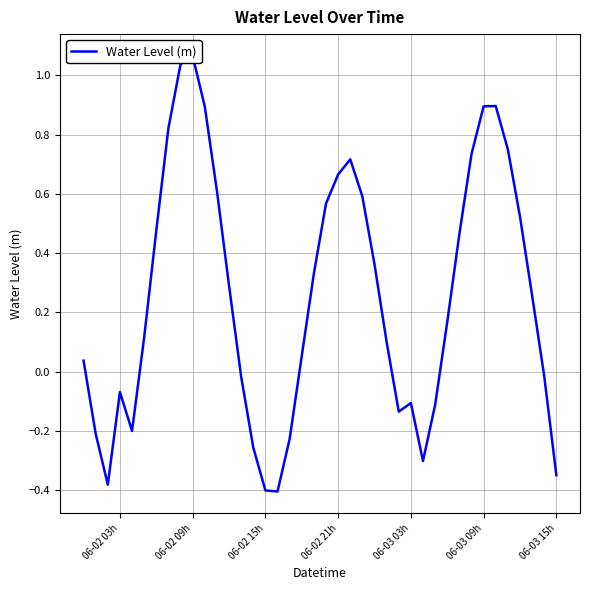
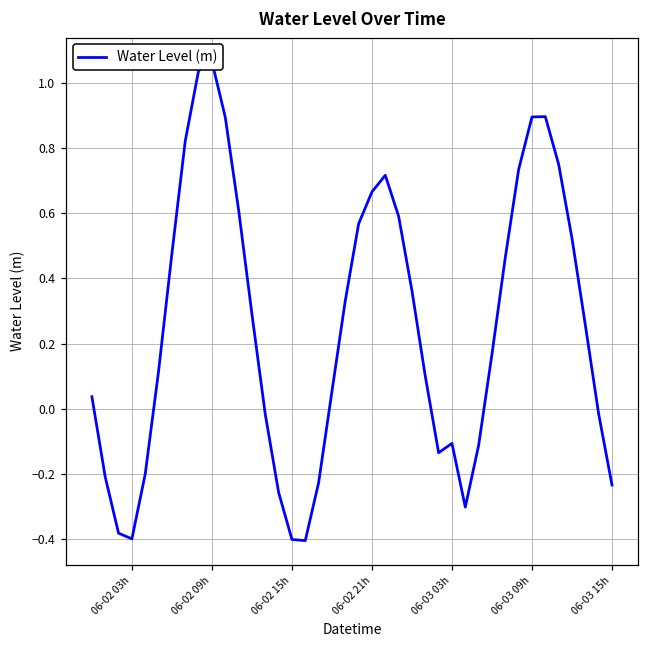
  {
-   "06-02 03h": -0.07,
+   "06-02 03h": -0.40,
    "06-02 15h": -0.40,
    "06-02 21h": 0.67,
    "06-03 03h": -0.11,
    "06-03 09h": 0.90,
-   "06-03 15h": -0.35
+   "06-03 15h": -0.23
  }
